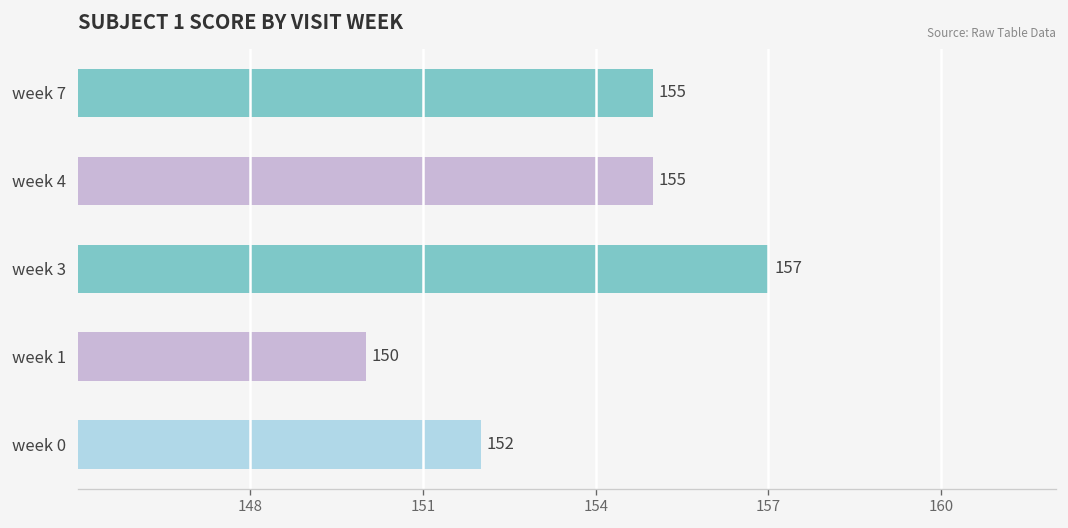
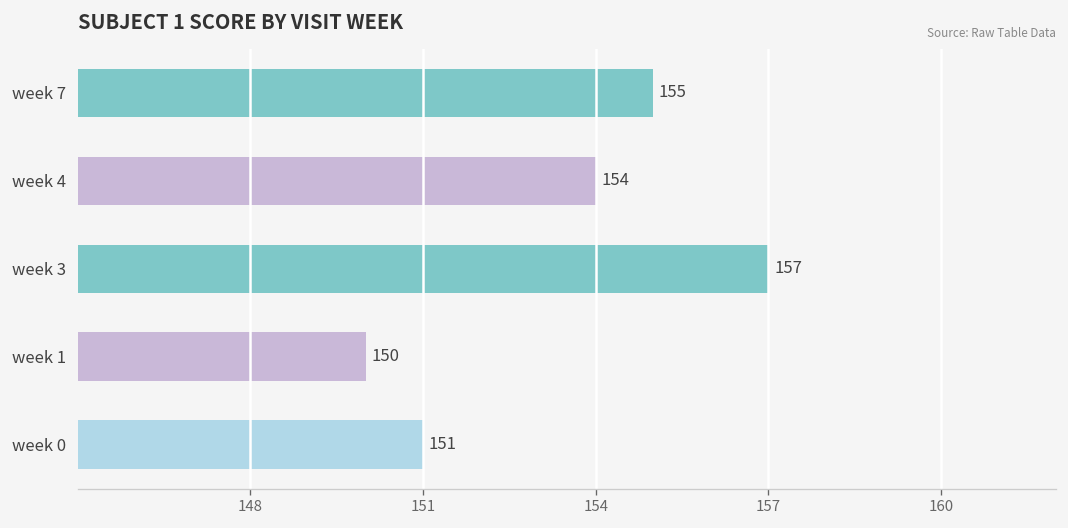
  {
    "week 7": 155,
-   "week 4": 155,
+   "week 4": 154,
    "week 3": 157,
    "week 1": 150,
-   "week 0": 152
+   "week 0": 151
  }
